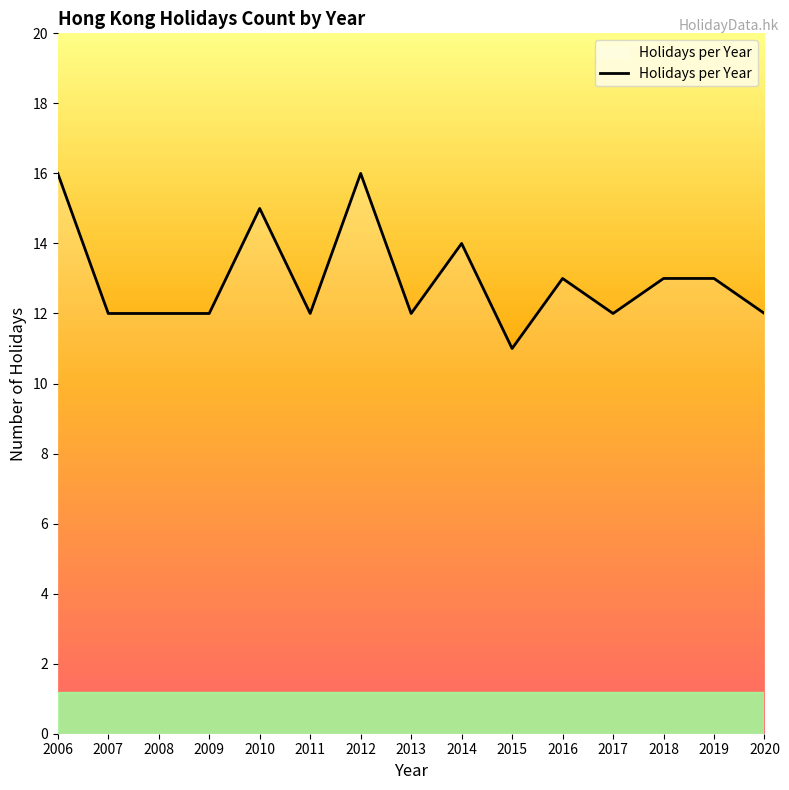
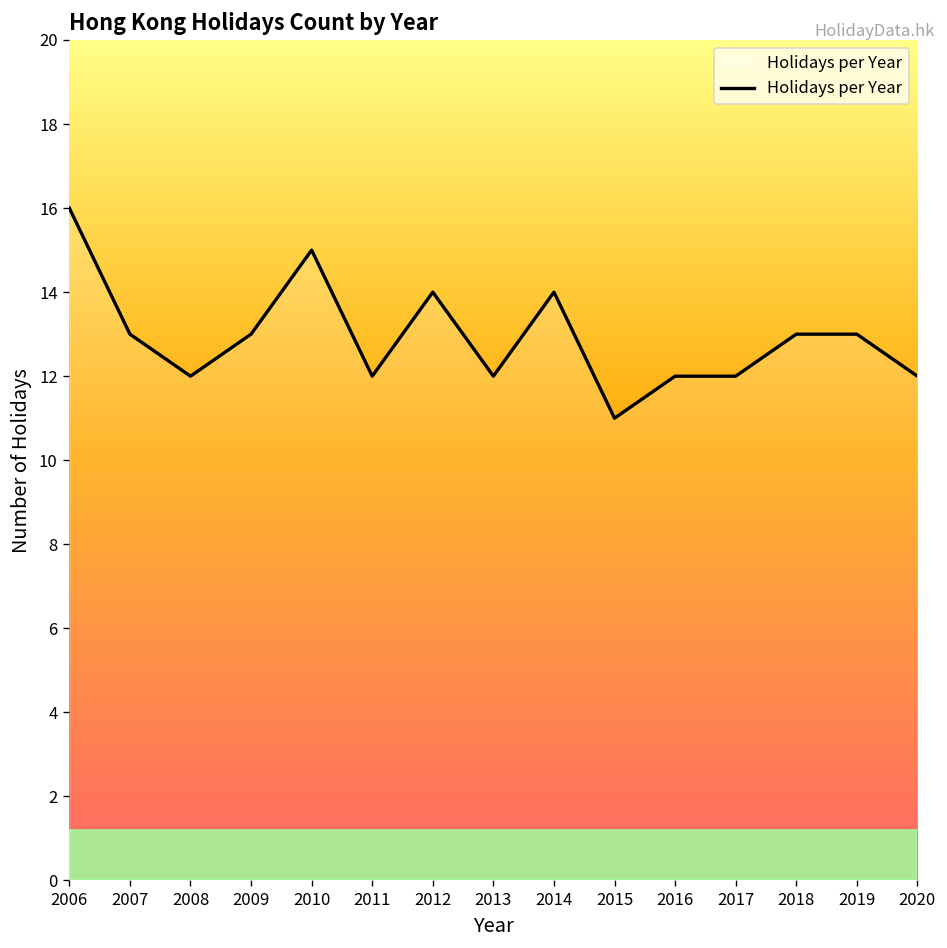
  {
    "2006": 16,
-   "2007": 12,
+   "2007": 13,
    "2008": 12,
-   "2009": 12,
+   "2009": 13,
    "2010": 15,
    "2011": 12,
-   "2012": 16,
+   "2012": 14,
    "2013": 12,
    "2014": 14,
    "2015": 11,
-   "2016": 13,
+   "2016": 12,
    "2017": 12,
    "2018": 13,
    "2019": 13,
    "2020": 12
  }
